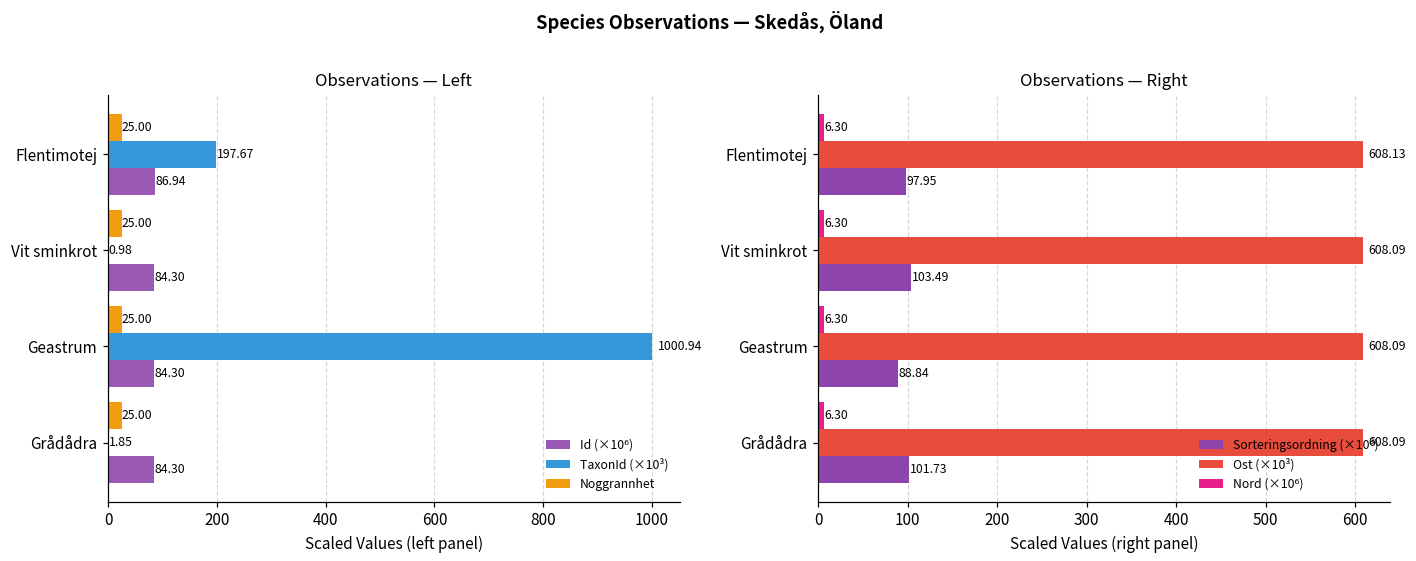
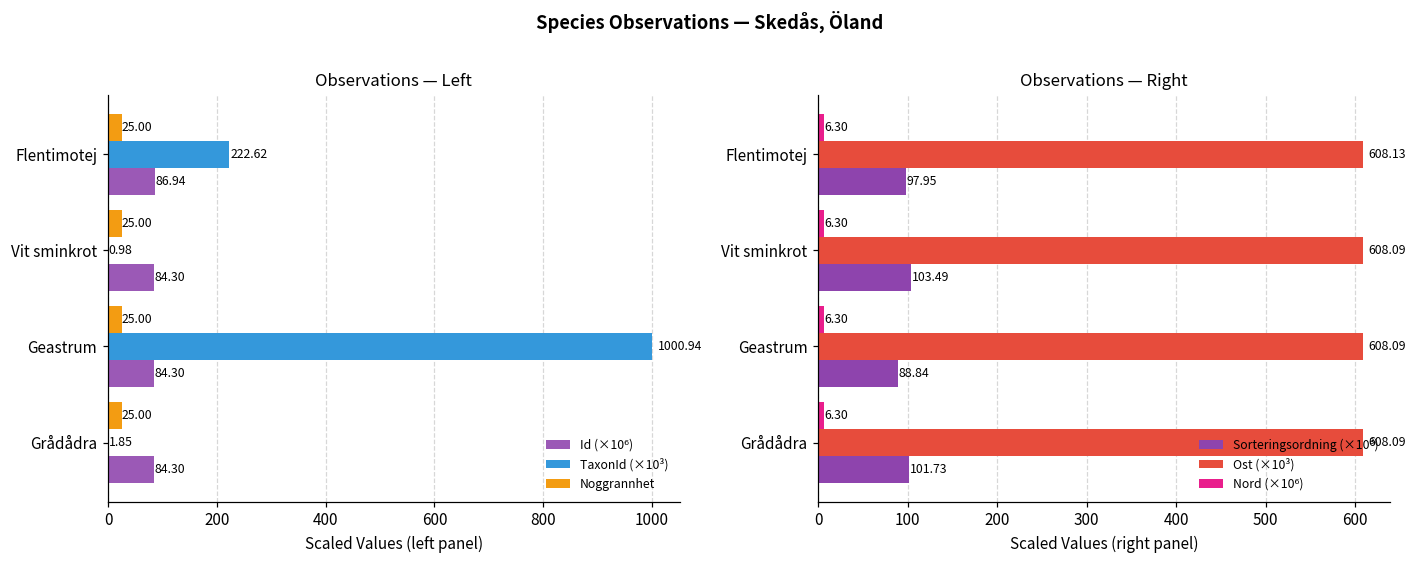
  {
    "Observations — Left": {
      "Id (×10⁶)": {
        "Flentimotej": 86.94,
        "Vit sminkrot": 84.30,
        "Geastrum": 84.30,
        "Grådådra": 84.30
      },
      "TaxonId (×10³)": {
-       "Flentimotej": 197.67,
+       "Flentimotej": 222.62,
        "Vit sminkrot": 0.98,
        "Geastrum": 1000.94,
        "Grådådra": 1.85
      },
      "Noggrannhet": {
        "Flentimotej": 25.00,
        "Vit sminkrot": 25.00,
        "Geastrum": 25.00,
        "Grådådra": 25.00
      }
    },
    "Observations — Right": {
      "Sorteringsordning (×10³)": {
        "Flentimotej": 97.95,
        "Vit sminkrot": 103.49,
        "Geastrum": 88.84,
        "Grådådra": 101.73
      },
      "Ost (×10³)": {
        "Flentimotej": 608.13,
        "Vit sminkrot": 608.09,
        "Geastrum": 608.09,
        "Grådådra": 608.09
      },
      "Nord (×10⁶)": {
        "Flentimotej": 6.30,
        "Vit sminkrot": 6.30,
        "Geastrum": 6.30,
        "Grådådra": 6.30
      }
    }
  }
